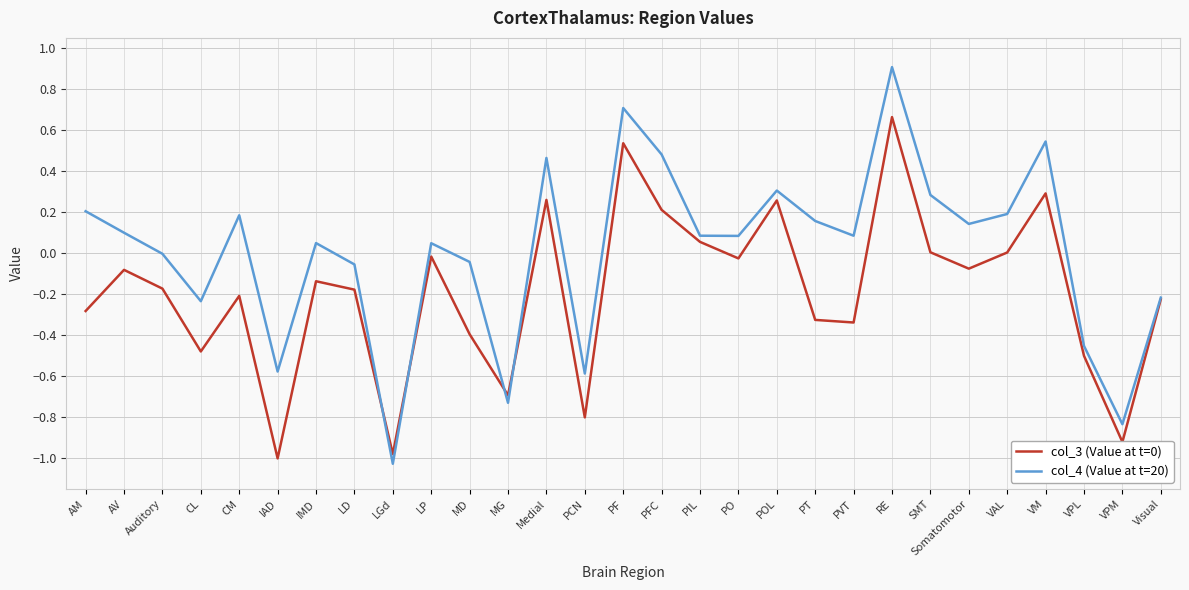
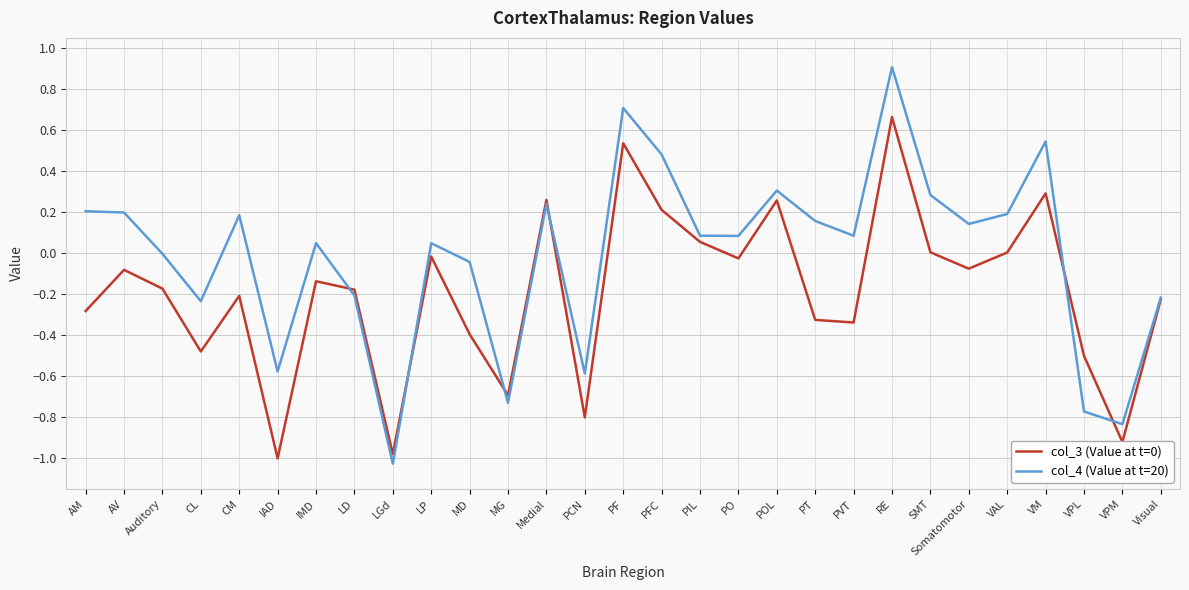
  {
    "col_3 (Value at t=0)": {
      "AM": -0.28,
      "AV": -0.08,
      "Auditory": -0.17,
      "CL": -0.48,
      "CM": -0.21,
      "IAD": -1.00,
      "IMD": -0.14,
      "LD": -0.18,
      "LGd": -0.98,
      "LP": -0.02,
      "MD": -0.39,
      "MG": -0.69,
      "Medial": 0.26,
      "PCN": -0.80,
      "PF": 0.54,
      "PFC": 0.21,
      "PIL": 0.06,
      "PO": -0.03,
      "POL": 0.26,
      "PT": -0.32,
      "PVT": -0.34,
      "RE": 0.66,
      "SMT": 0.00,
      "Somatomotor": -0.08,
      "VAL": 0.00,
      "VM": 0.29,
      "VPL": -0.50
    },
    "col_4 (Value at t=20)": {
      "AM": 0.20,
-     "AV": 0.10,
+     "AV": 0.20,
      "Auditory": 0.00,
      "CL": -0.23,
      "CM": 0.19,
      "IAD": -0.58,
      "IMD": 0.05,
-     "LD": -0.05,
+     "LD": -0.21,
      "LGd": -1.03,
      "LP": 0.05,
      "MD": -0.04,
      "MG": -0.73,
-     "Medial": 0.46,
+     "Medial": 0.24,
      "PCN": -0.59,
      "PF": 0.71,
      "PFC": 0.48,
      "PIL": 0.09,
      "PO": 0.08,
      "POL": 0.31,
      "PT": 0.16,
      "PVT": 0.09,
      "RE": 0.91,
      "SMT": 0.28,
      "Somatomotor": 0.14,
      "VAL": 0.19,
      "VM": 0.54,
-     "VPL": -0.45,
+     "VPL": -0.77,
      "VPM": -0.83
    }
  }
